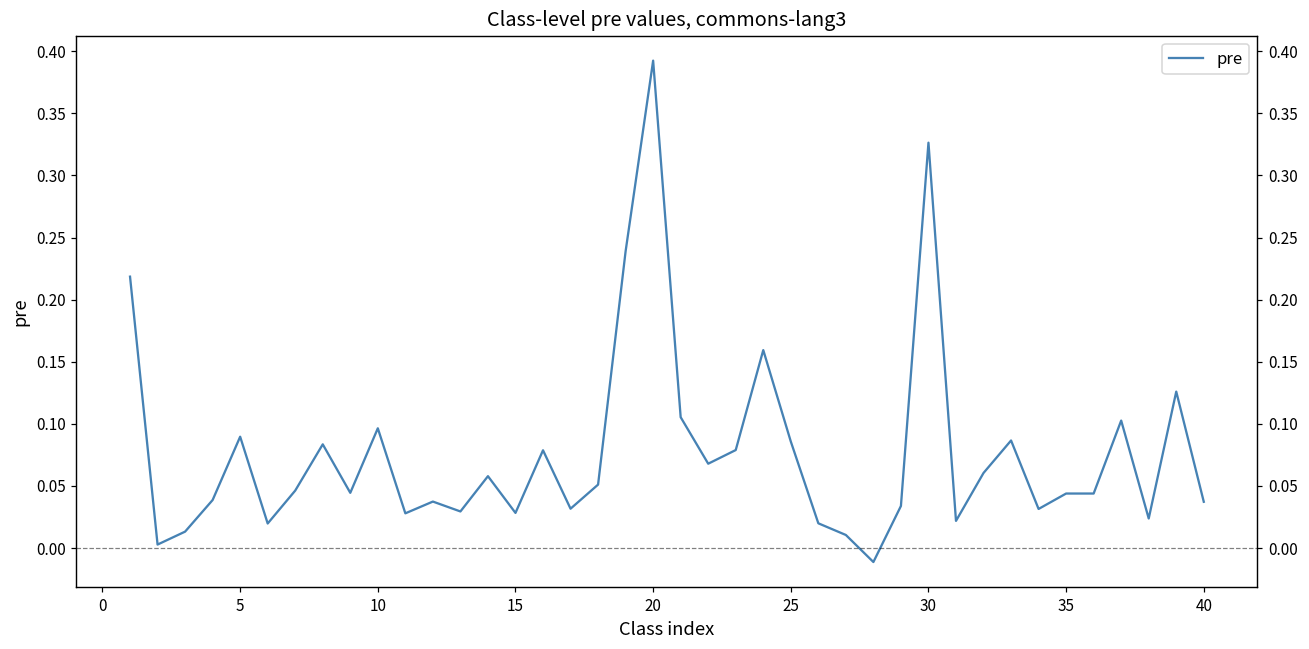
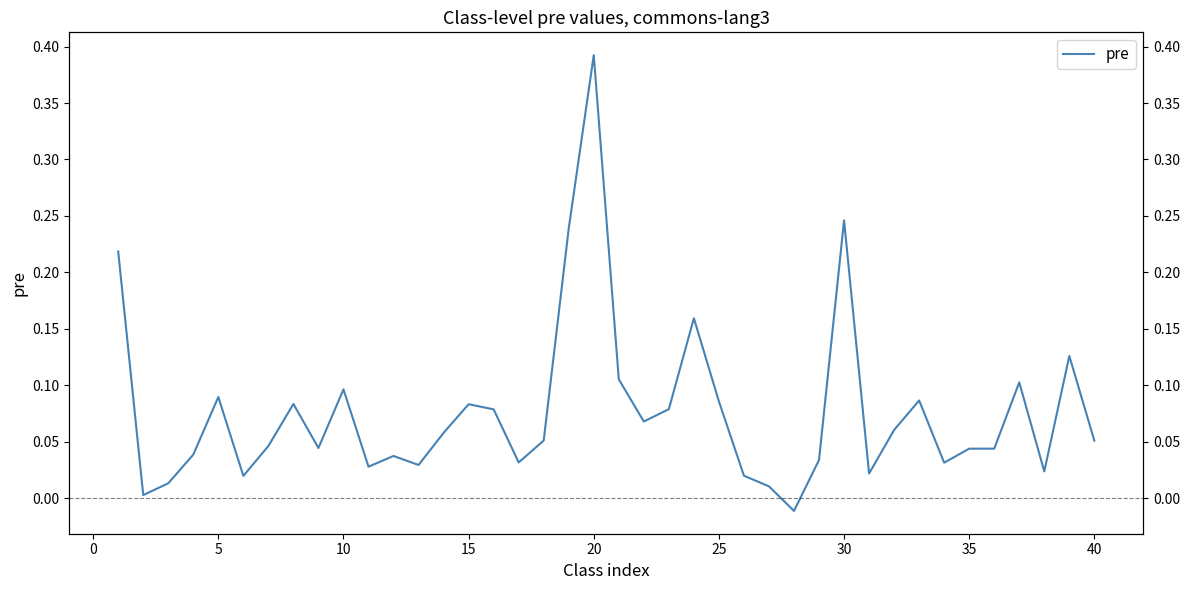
  {
    "5": 0.090,
    "10": 0.096,
-   "15": 0.028,
+   "15": 0.083,
    "20": 0.392,
    "25": 0.086,
-   "30": 0.326,
+   "30": 0.246,
    "35": 0.044,
-   "40": 0.037
+   "40": 0.051
  }
